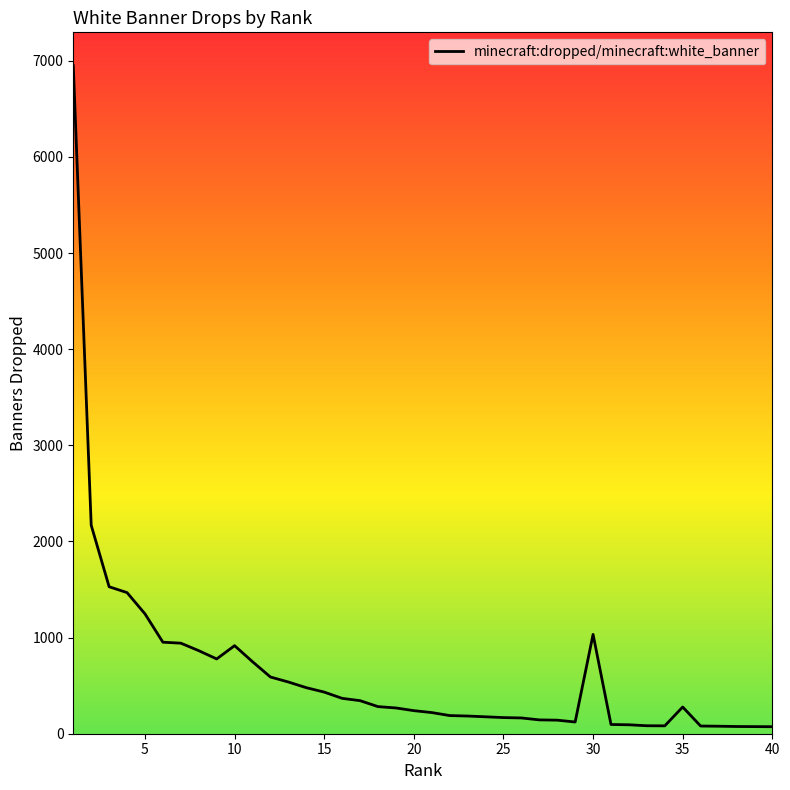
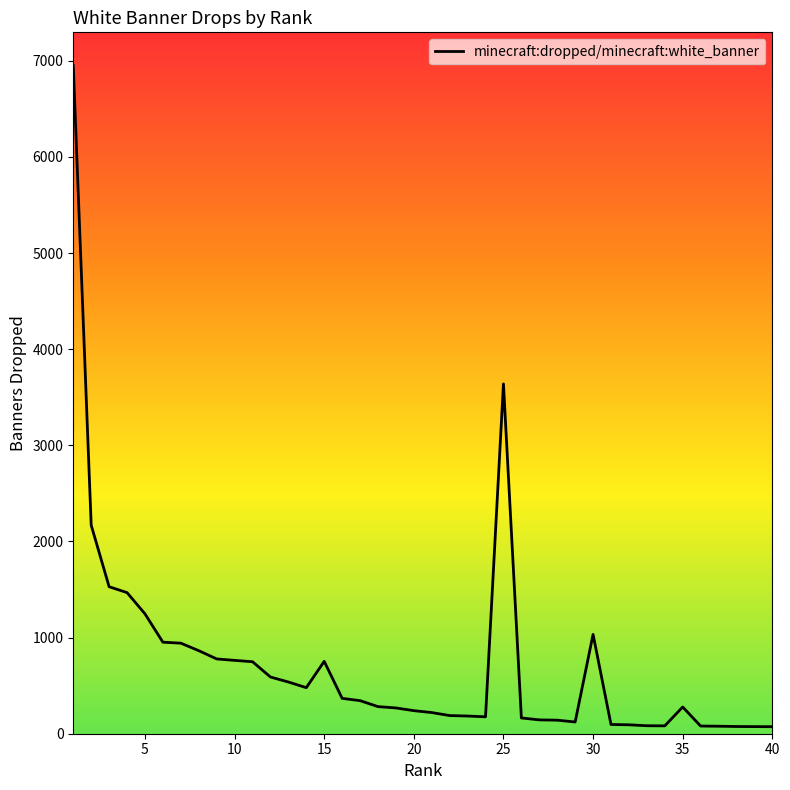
  {
    "5": 1200,
-   "10": 900,
-   "15": 400,
+   "10": 800,
+   "15": 800,
    "20": 200,
-   "25": 200,
+   "25": 3600,
    "30": 1000,
    "35": 300,
    "40": 100
  }
